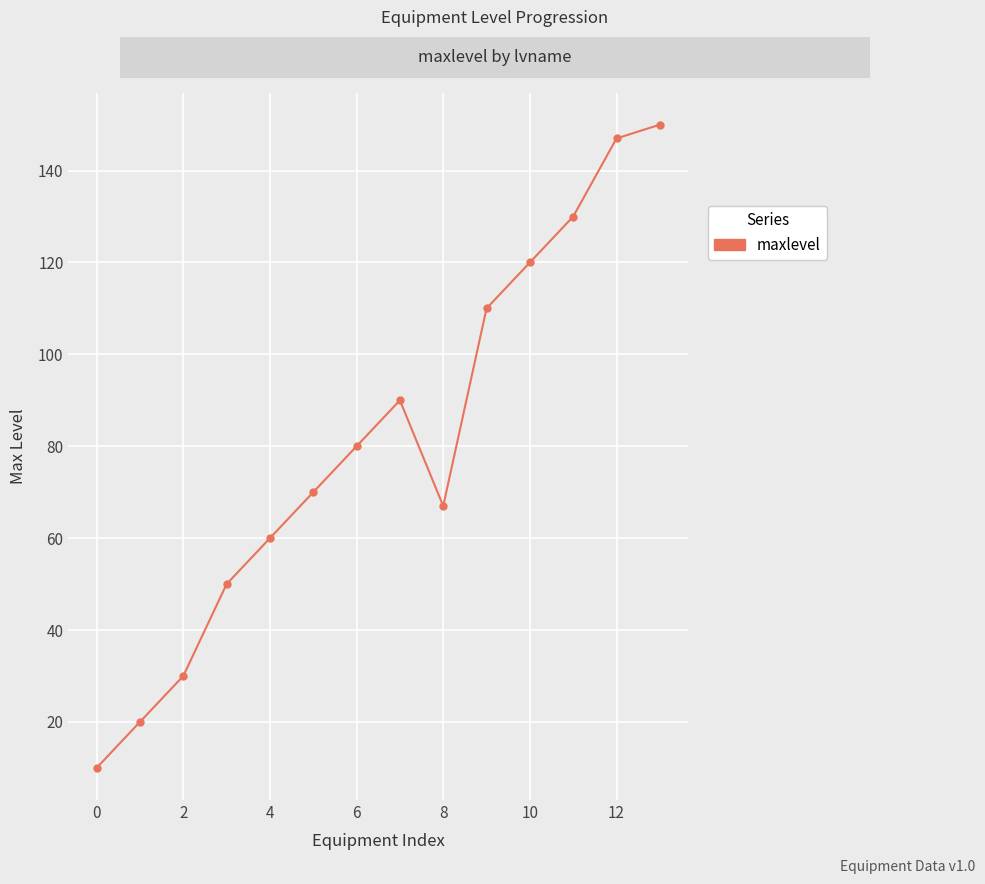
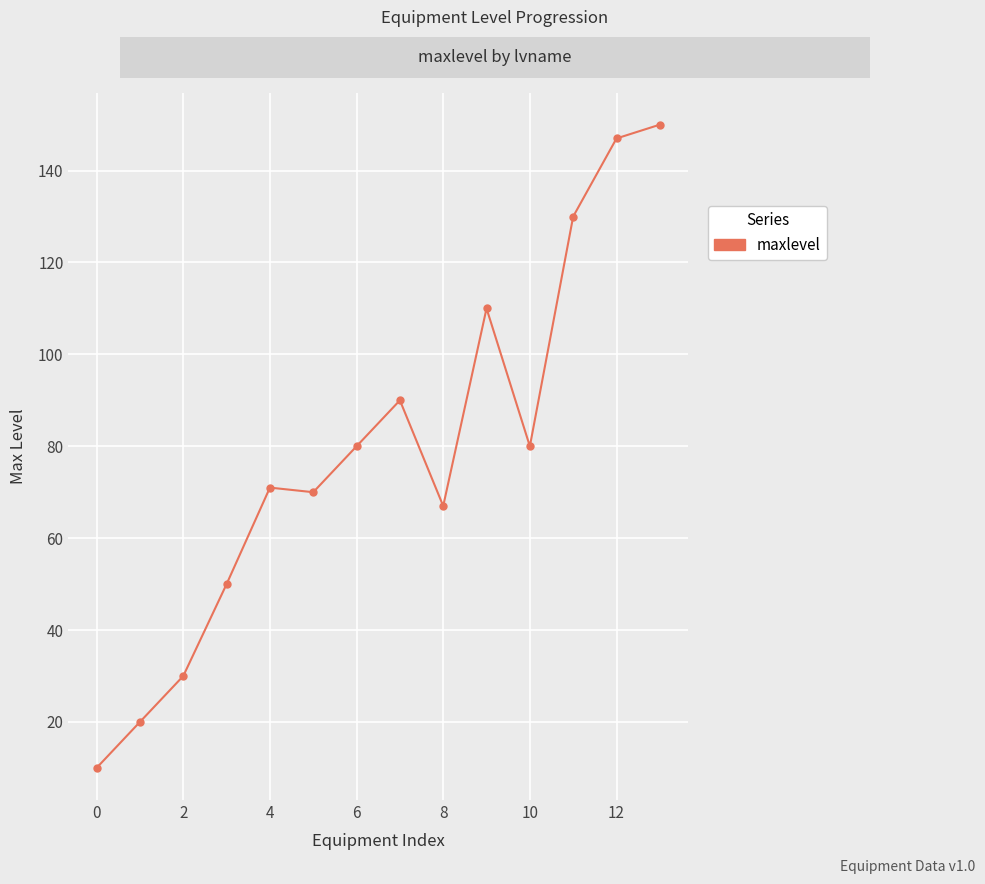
  {
    "0": 10,
    "2": 30,
-   "4": 60,
+   "4": 71,
    "6": 80,
    "8": 67,
-   "10": 120,
+   "10": 80,
    "12": 147
  }
